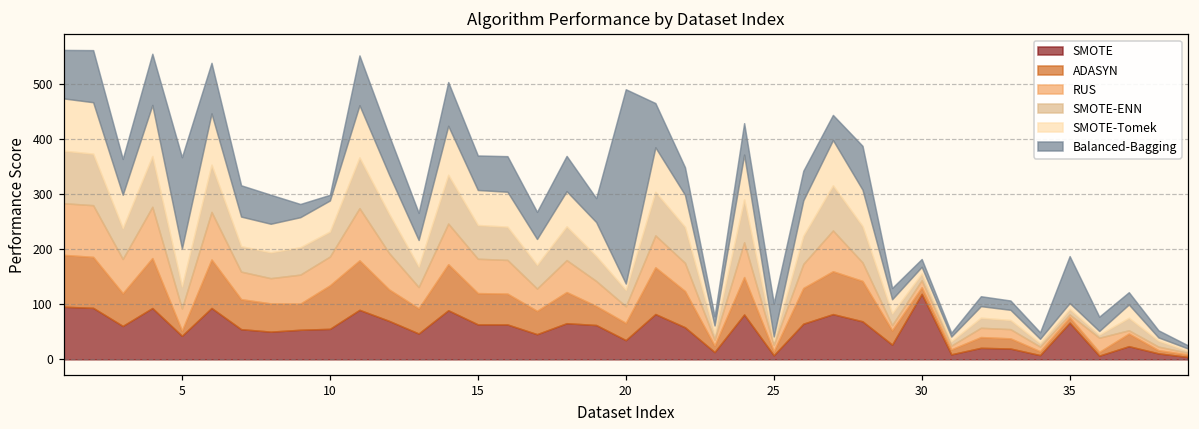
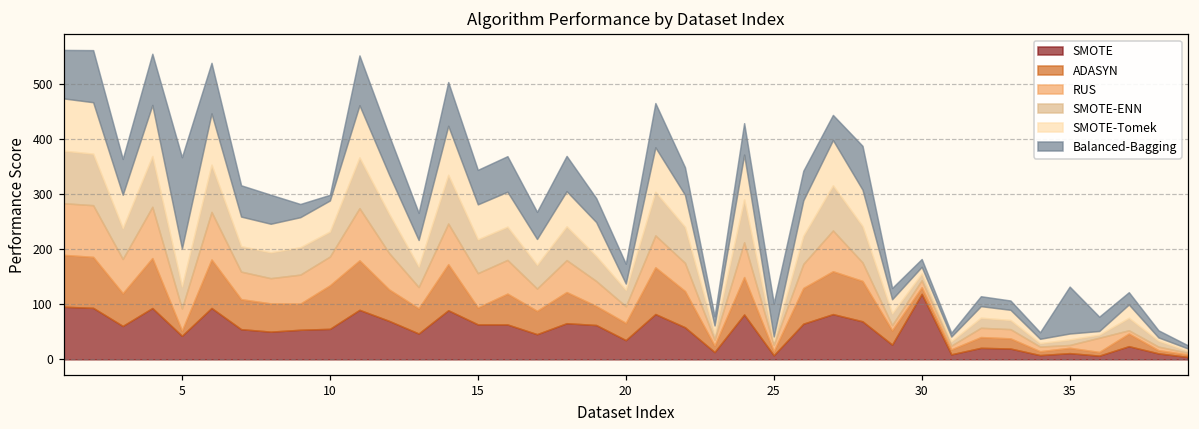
  {
    "SMOTE": {
      "5": 40,
      "10": 60,
      "15": 60,
      "20": 30,
      "25": 10,
      "30": 120,
-     "35": 70
+     "35": 10
    },
    "ADASYN": {
      "5": 10,
      "10": 80,
-     "15": 60,
+     "15": 30,
      "20": 30,
      "25": 10,
      "30": 10
    },
    "SMOTE-Tomek": {
      "5": 70,
      "10": 60,
      "15": 60,
      "20": 10,
      "25": 10,
      "30": 10,
      "35": 10
    },
    "Balanced-Bagging": {
      "5": 170,
      "10": 10,
      "15": 60,
-     "20": 350,
+     "20": 40,
      "25": 60,
      "30": 10,
      "35": 90
    }
  }
